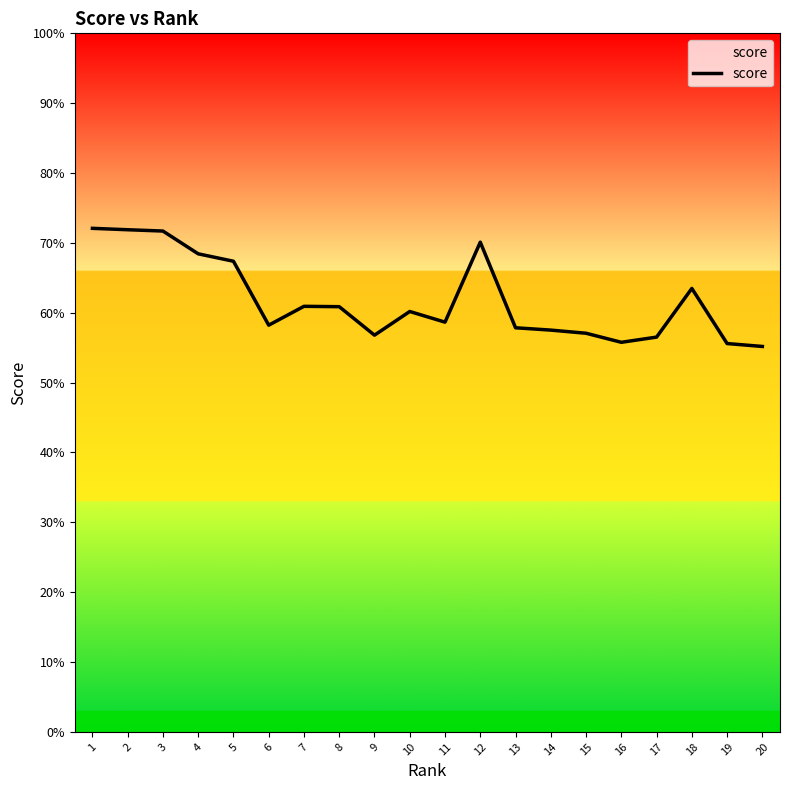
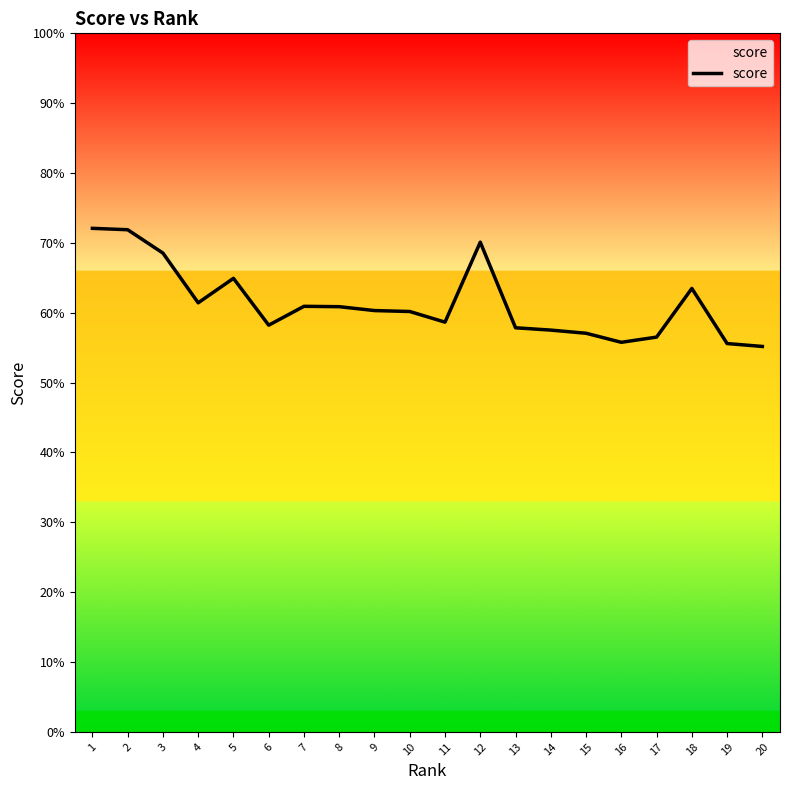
  {
    "1": "72%",
    "2": "72%",
-   "3": "72%",
-   "4": "68%",
-   "5": "67%",
+   "3": "69%",
+   "4": "61%",
+   "5": "65%",
    "6": "58%",
    "7": "61%",
    "8": "61%",
-   "9": "57%",
+   "9": "60%",
    "10": "60%",
    "11": "59%",
    "12": "70%",
    "13": "58%",
    "14": "58%",
    "15": "57%",
    "16": "56%",
    "17": "57%",
    "18": "63%",
    "19": "56%",
    "20": "55%"
  }
